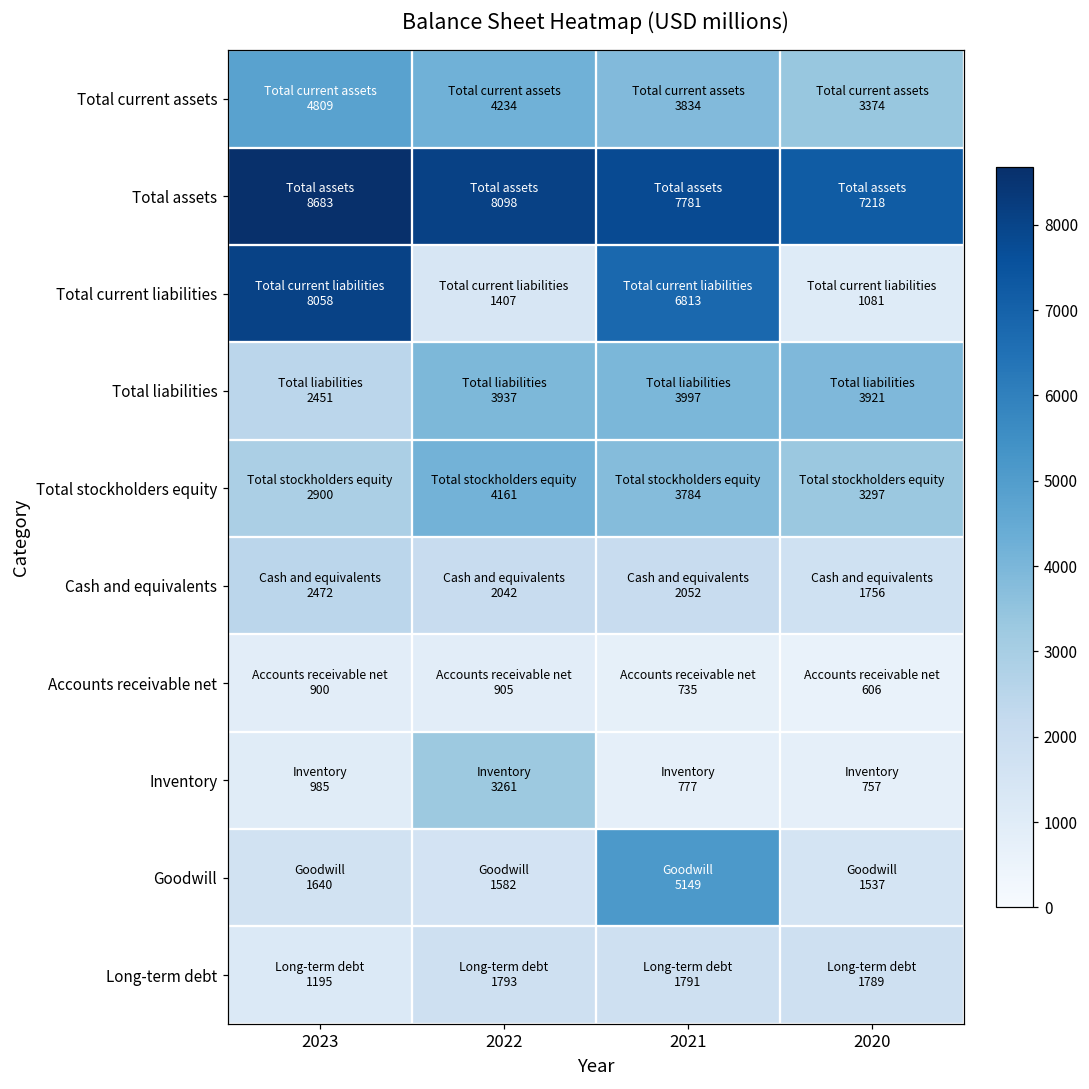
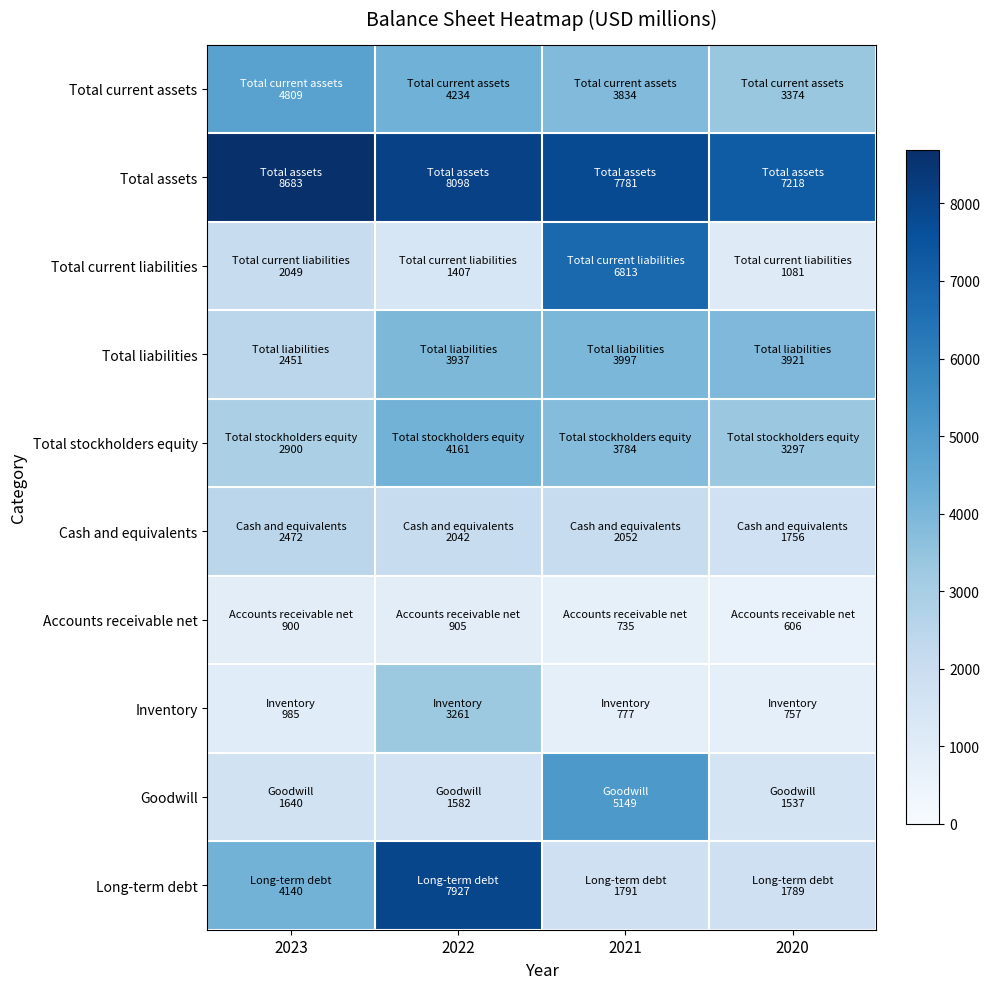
  {
    "Total current assets": {
      "2023": 4809,
      "2022": 4234,
      "2021": 3834,
      "2020": 3374
    },
    "Total assets": {
      "2023": 8683,
      "2022": 8098,
      "2021": 7781,
      "2020": 7218
    },
    "Total current liabilities": {
-     "2023": 8058,
+     "2023": 2049,
      "2022": 1407,
      "2021": 6813,
      "2020": 1081
    },
    "Total liabilities": {
      "2023": 2451,
      "2022": 3937,
      "2021": 3997,
      "2020": 3921
    },
    "Total stockholders equity": {
      "2023": 2900,
      "2022": 4161,
      "2021": 3784,
      "2020": 3297
    },
    "Cash and equivalents": {
      "2023": 2472,
      "2022": 2042,
      "2021": 2052,
      "2020": 1756
    },
    "Accounts receivable net": {
      "2023": 900,
      "2022": 905,
      "2021": 735,
      "2020": 606
    },
    "Inventory": {
      "2023": 985,
      "2022": 3261,
      "2021": 777,
      "2020": 757
    },
    "Goodwill": {
      "2023": 1640,
      "2022": 1582,
      "2021": 5149,
      "2020": 1537
    },
    "Long-term debt": {
-     "2023": 1195,
-     "2022": 1793,
+     "2023": 4140,
+     "2022": 7927,
      "2021": 1791,
      "2020": 1789
    }
  }
